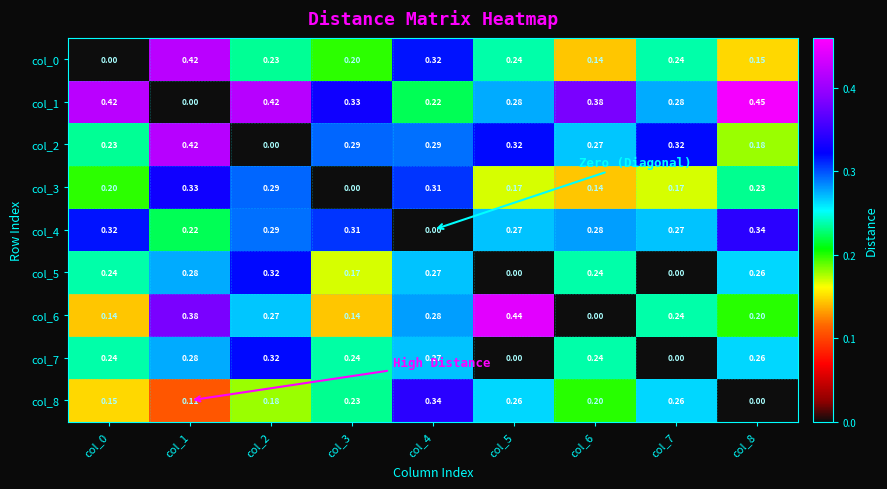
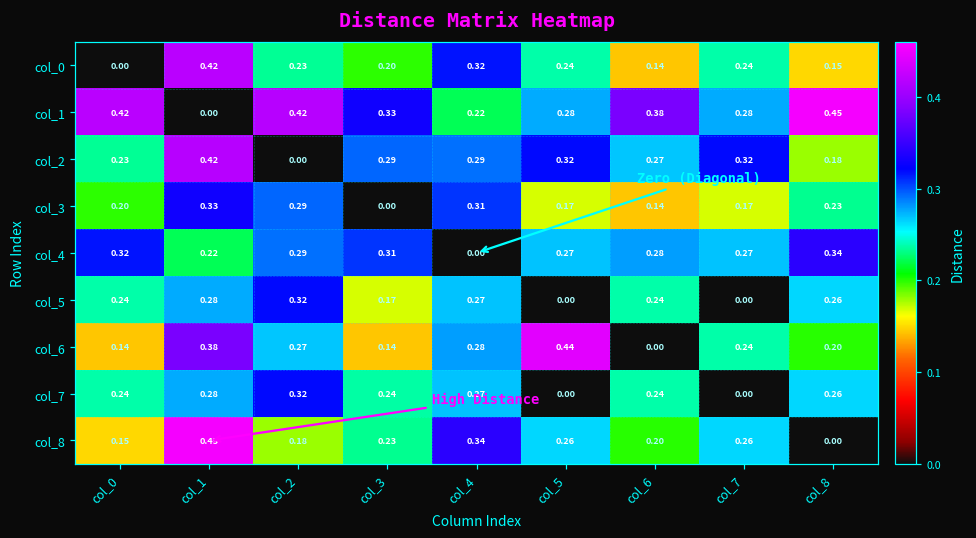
  {
    "col_0": {
      "col_0": 0.00,
      "col_1": 0.42,
      "col_2": 0.23,
      "col_3": 0.20,
      "col_4": 0.32,
      "col_5": 0.24,
      "col_6": 0.14,
      "col_7": 0.24,
      "col_8": 0.15
    },
    "col_1": {
      "col_0": 0.42,
      "col_1": 0.00,
      "col_2": 0.42,
      "col_3": 0.33,
      "col_4": 0.22,
      "col_5": 0.28,
      "col_6": 0.38,
      "col_7": 0.28,
      "col_8": 0.45
    },
    "col_2": {
      "col_0": 0.23,
      "col_1": 0.42,
      "col_2": 0.00,
      "col_3": 0.29,
      "col_4": 0.29,
      "col_5": 0.32,
      "col_6": 0.27,
      "col_7": 0.32,
      "col_8": 0.18
    },
    "col_3": {
      "col_0": 0.20,
      "col_1": 0.33,
      "col_2": 0.29,
      "col_3": 0.00,
      "col_8": 0.23
    },
    "col_4": {
      "col_0": 0.32,
      "col_1": 0.22,
      "col_2": 0.29,
      "col_3": 0.31,
      "col_4": 0.00,
      "col_8": 0.34
    },
    "col_5": {
      "col_0": 0.24,
      "col_1": 0.28,
      "col_2": 0.32,
      "col_3": 0.17,
      "col_4": 0.27,
      "col_5": 0.00,
      "col_6": 0.24,
      "col_7": 0.00,
      "col_8": 0.26
    },
    "col_6": {
      "col_0": 0.14,
      "col_1": 0.38,
      "col_2": 0.27,
      "col_3": 0.14,
      "col_4": 0.28,
      "col_5": 0.44,
      "col_6": 0.00,
      "col_7": 0.24,
      "col_8": 0.20
    },
    "col_7": {
      "col_0": 0.24,
      "col_1": 0.28,
      "col_5": 0.00,
      "col_6": 0.24,
      "col_7": 0.00,
      "col_8": 0.26
    },
    "col_8": {
      "col_0": 0.15,
-     "col_1": 0.11,
+     "col_1": 0.45,
      "col_5": 0.26,
      "col_6": 0.20,
      "col_7": 0.26,
      "col_8": 0.00
    }
  }
